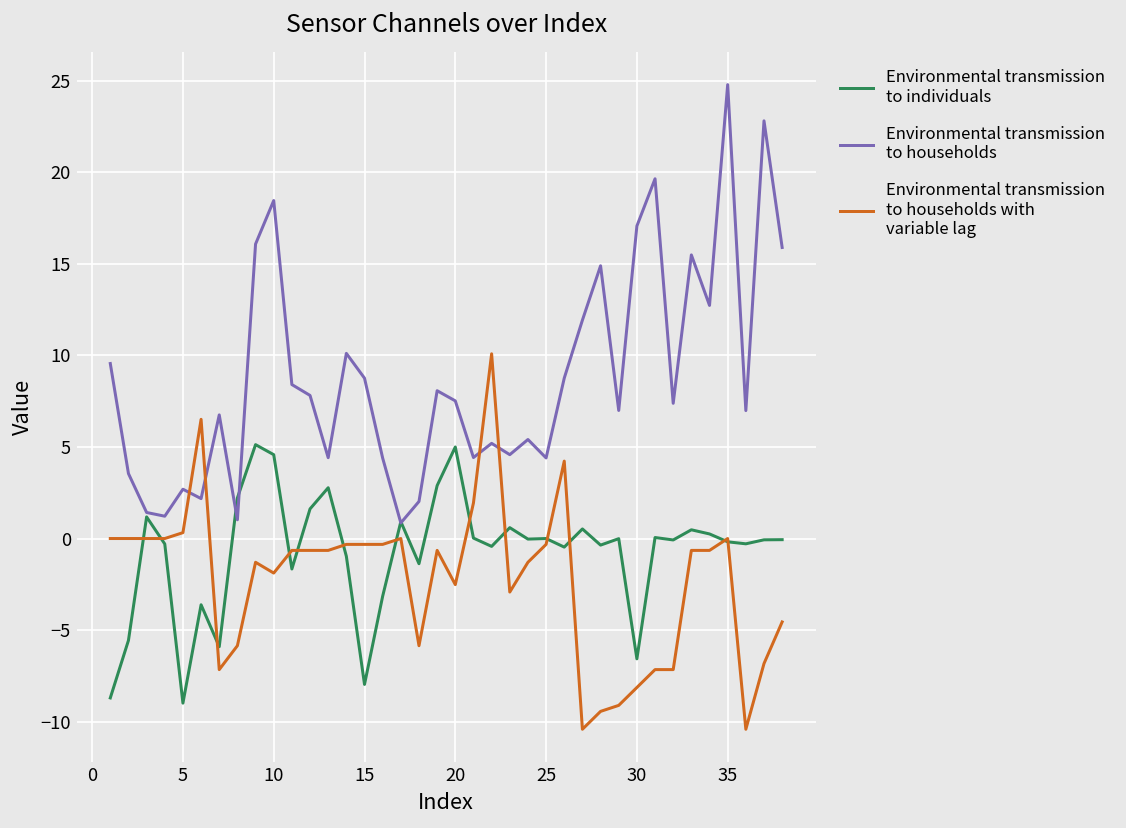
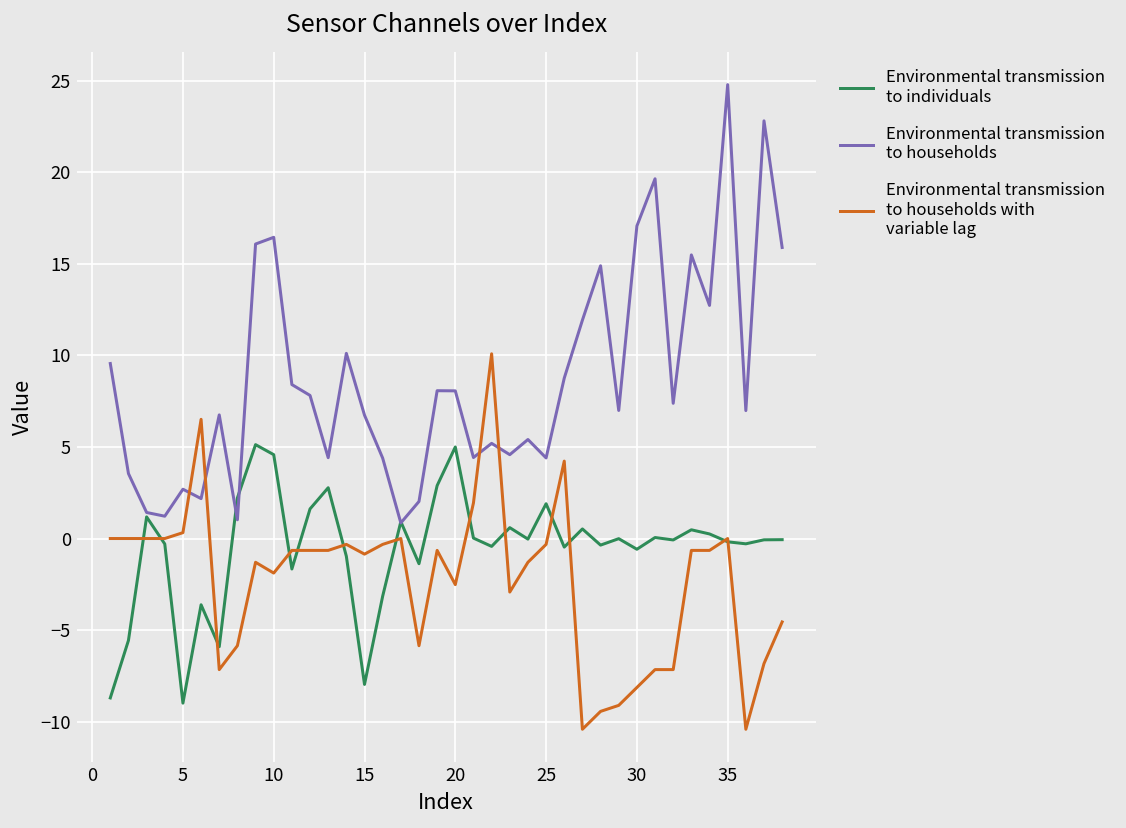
  {
    "Environmental transmission to individuals": {
      "5": -9.0,
      "10": 4.6,
      "15": -8.0,
      "20": 5.0,
-     "25": 0.0,
-     "30": -6.6,
+     "25": 1.9,
+     "30": -0.6,
      "35": -0.2
    },
    "Environmental transmission to households": {
      "5": 2.7,
-     "10": 18.5,
-     "15": 8.8,
-     "20": 7.5,
+     "10": 16.4,
+     "15": 6.7,
+     "20": 8.1,
      "25": 4.4,
      "30": 17.1,
      "35": 24.8
    },
    "Environmental transmission to households with variable lag": {
      "5": 0.3,
      "10": -1.9,
-     "15": -0.3,
+     "15": -0.9,
      "20": -2.5,
      "25": -0.3,
      "30": -8.1,
      "35": 0.0
    }
  }
